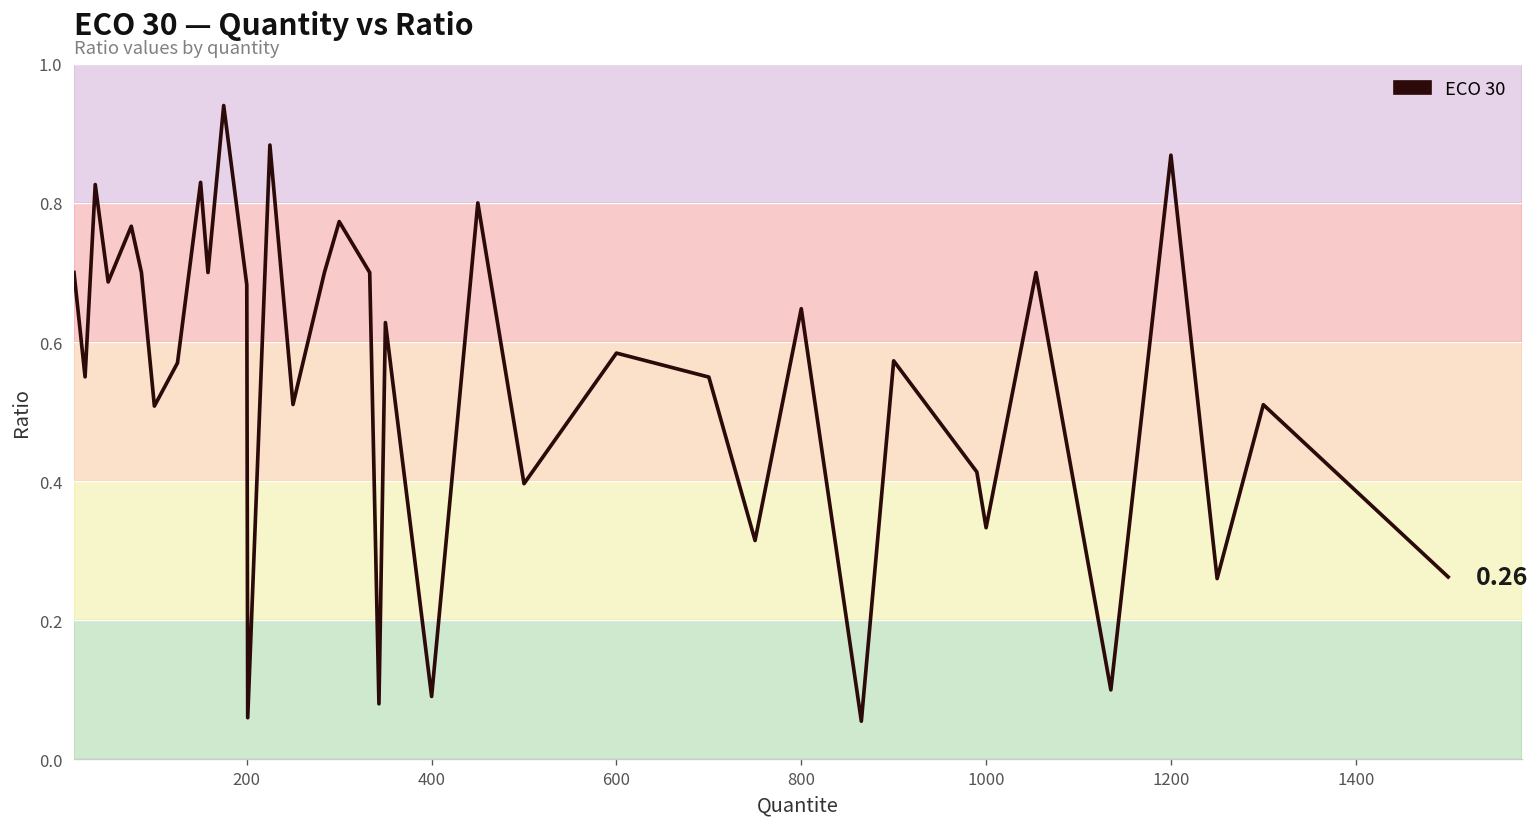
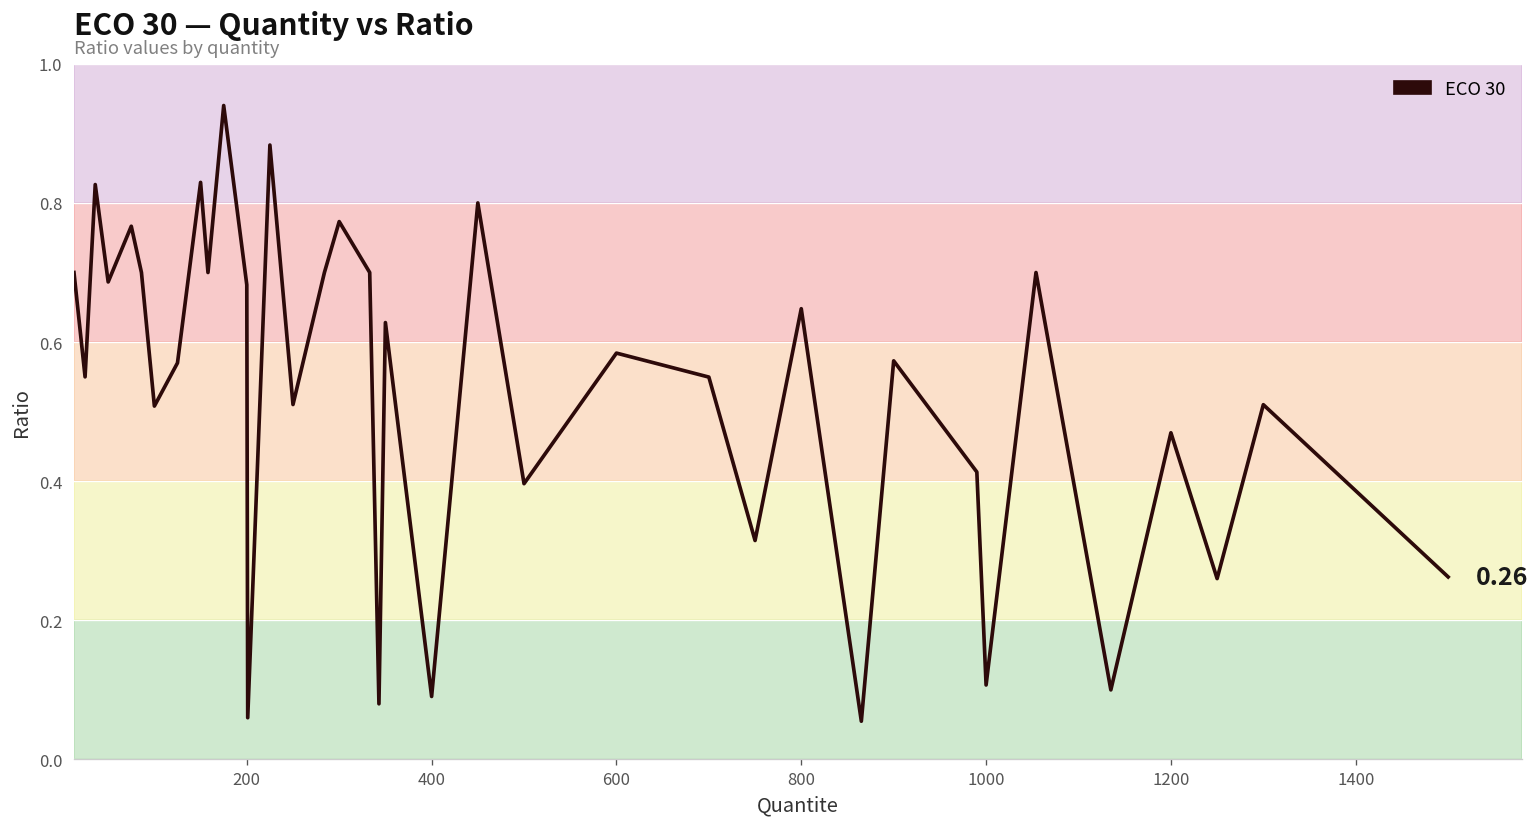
  {
    "200": 0.68,
    "400": 0.09,
    "600": 0.58,
    "800": 0.65,
-   "1000": 0.33,
-   "1200": 0.87
+   "1000": 0.11,
+   "1200": 0.47
  }
